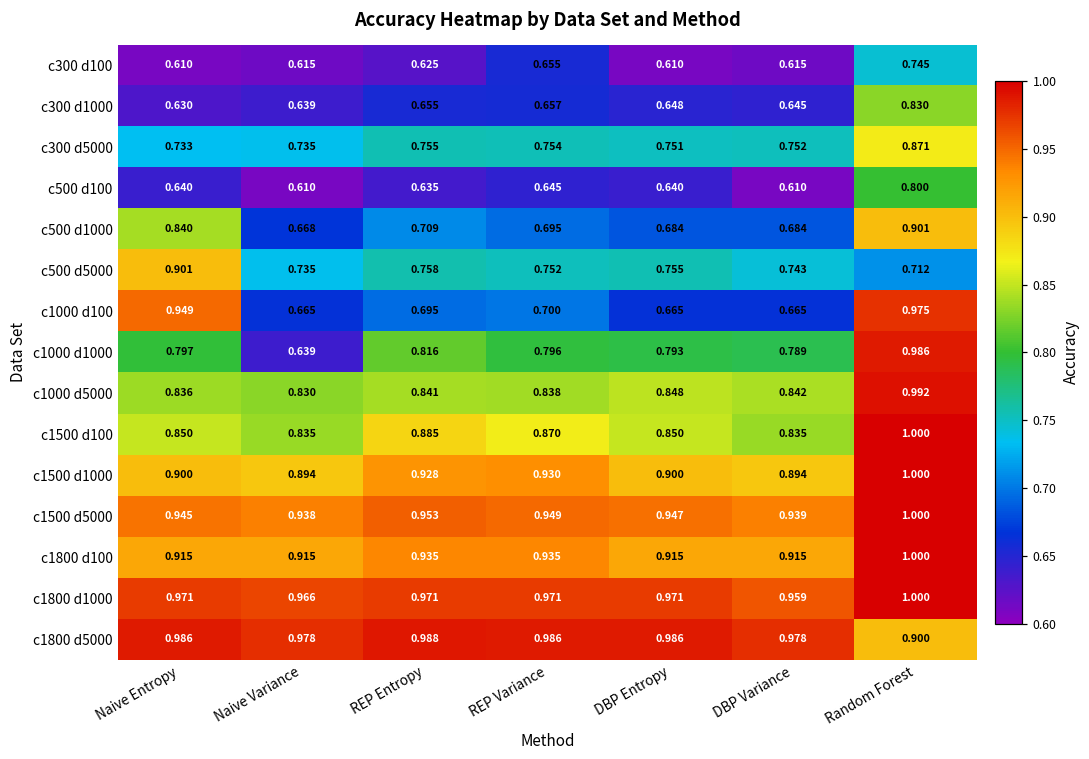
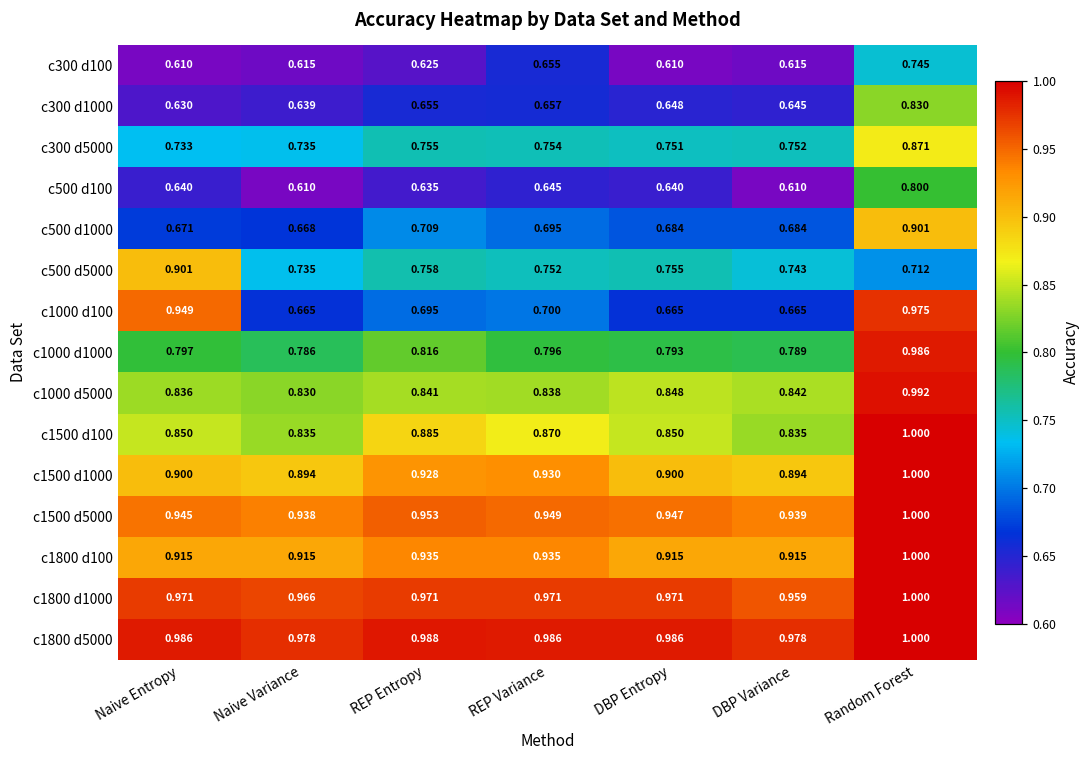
  {
    "c300 d100": {
      "Naive Entropy": 0.610,
      "Naive Variance": 0.615,
      "REP Entropy": 0.625,
      "REP Variance": 0.655,
      "DBP Entropy": 0.610,
      "DBP Variance": 0.615,
      "Random Forest": 0.745
    },
    "c300 d1000": {
      "Naive Entropy": 0.630,
      "Naive Variance": 0.639,
      "REP Entropy": 0.655,
      "REP Variance": 0.657,
      "DBP Entropy": 0.648,
      "DBP Variance": 0.645,
      "Random Forest": 0.830
    },
    "c300 d5000": {
      "Naive Entropy": 0.733,
      "Naive Variance": 0.735,
      "REP Entropy": 0.755,
      "REP Variance": 0.754,
      "DBP Entropy": 0.751,
      "DBP Variance": 0.752,
      "Random Forest": 0.871
    },
    "c500 d100": {
      "Naive Entropy": 0.640,
      "Naive Variance": 0.610,
      "REP Entropy": 0.635,
      "REP Variance": 0.645,
      "DBP Entropy": 0.640,
      "DBP Variance": 0.610,
      "Random Forest": 0.800
    },
    "c500 d1000": {
-     "Naive Entropy": 0.840,
+     "Naive Entropy": 0.671,
      "Naive Variance": 0.668,
      "REP Entropy": 0.709,
      "REP Variance": 0.695,
      "DBP Entropy": 0.684,
      "DBP Variance": 0.684,
      "Random Forest": 0.901
    },
    "c500 d5000": {
      "Naive Entropy": 0.901,
      "Naive Variance": 0.735,
      "REP Entropy": 0.758,
      "REP Variance": 0.752,
      "DBP Entropy": 0.755,
      "DBP Variance": 0.743,
      "Random Forest": 0.712
    },
    "c1000 d100": {
      "Naive Entropy": 0.949,
      "Naive Variance": 0.665,
      "REP Entropy": 0.695,
      "REP Variance": 0.700,
      "DBP Entropy": 0.665,
      "DBP Variance": 0.665,
      "Random Forest": 0.975
    },
    "c1000 d1000": {
      "Naive Entropy": 0.797,
-     "Naive Variance": 0.639,
+     "Naive Variance": 0.786,
      "REP Entropy": 0.816,
      "REP Variance": 0.796,
      "DBP Entropy": 0.793,
      "DBP Variance": 0.789,
      "Random Forest": 0.986
    },
    "c1000 d5000": {
      "Naive Entropy": 0.836,
      "Naive Variance": 0.830,
      "REP Entropy": 0.841,
      "REP Variance": 0.838,
      "DBP Entropy": 0.848,
      "DBP Variance": 0.842,
      "Random Forest": 0.992
    },
    "c1500 d100": {
      "Naive Entropy": 0.850,
      "Naive Variance": 0.835,
      "REP Entropy": 0.885,
      "REP Variance": 0.870,
      "DBP Entropy": 0.850,
      "DBP Variance": 0.835,
      "Random Forest": 1.000
    },
    "c1500 d1000": {
      "Naive Entropy": 0.900,
      "Naive Variance": 0.894,
      "REP Entropy": 0.928,
      "REP Variance": 0.930,
      "DBP Entropy": 0.900,
      "DBP Variance": 0.894,
      "Random Forest": 1.000
    },
    "c1500 d5000": {
      "Naive Entropy": 0.945,
      "Naive Variance": 0.938,
      "REP Entropy": 0.953,
      "REP Variance": 0.949,
      "DBP Entropy": 0.947,
      "DBP Variance": 0.939,
      "Random Forest": 1.000
    },
    "c1800 d100": {
      "Naive Entropy": 0.915,
      "Naive Variance": 0.915,
      "REP Entropy": 0.935,
      "REP Variance": 0.935,
      "DBP Entropy": 0.915,
      "DBP Variance": 0.915,
      "Random Forest": 1.000
    },
    "c1800 d1000": {
      "Naive Entropy": 0.971,
      "Naive Variance": 0.966,
      "REP Entropy": 0.971,
      "REP Variance": 0.971,
      "DBP Entropy": 0.971,
      "DBP Variance": 0.959,
      "Random Forest": 1.000
    },
    "c1800 d5000": {
      "Naive Entropy": 0.986,
      "Naive Variance": 0.978,
      "REP Entropy": 0.988,
      "REP Variance": 0.986,
      "DBP Entropy": 0.986,
      "DBP Variance": 0.978,
-     "Random Forest": 0.900
+     "Random Forest": 1.000
    }
  }
